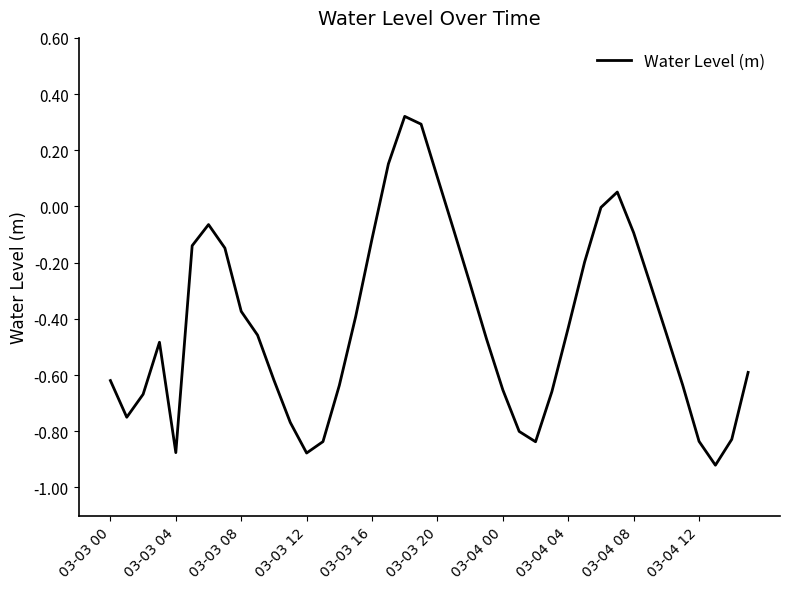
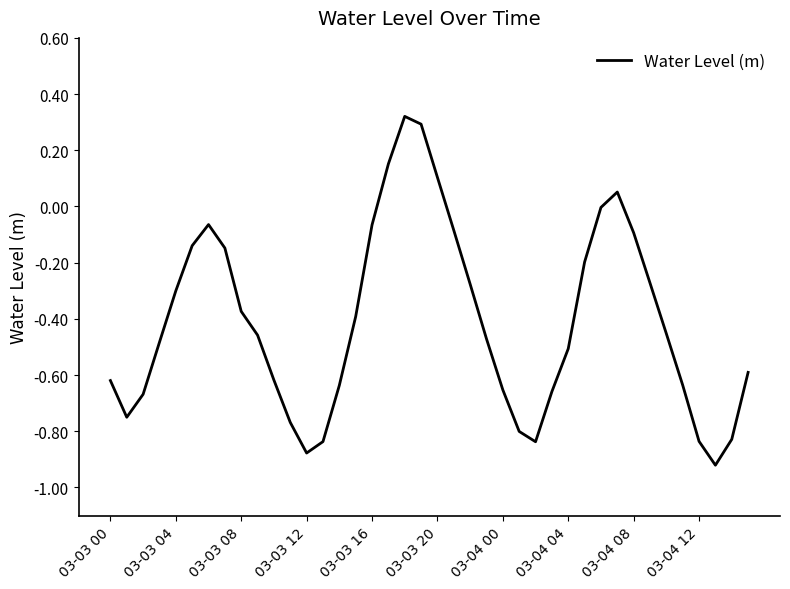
  {
    "03-03 00": -0.62,
-   "03-03 04": -0.88,
+   "03-03 04": -0.30,
    "03-03 08": -0.37,
    "03-03 12": -0.88,
-   "03-03 16": -0.12,
+   "03-03 16": -0.07,
    "03-03 20": 0.10,
    "03-04 00": -0.65,
-   "03-04 04": -0.43,
+   "03-04 04": -0.51,
    "03-04 08": -0.09,
    "03-04 12": -0.84
  }
